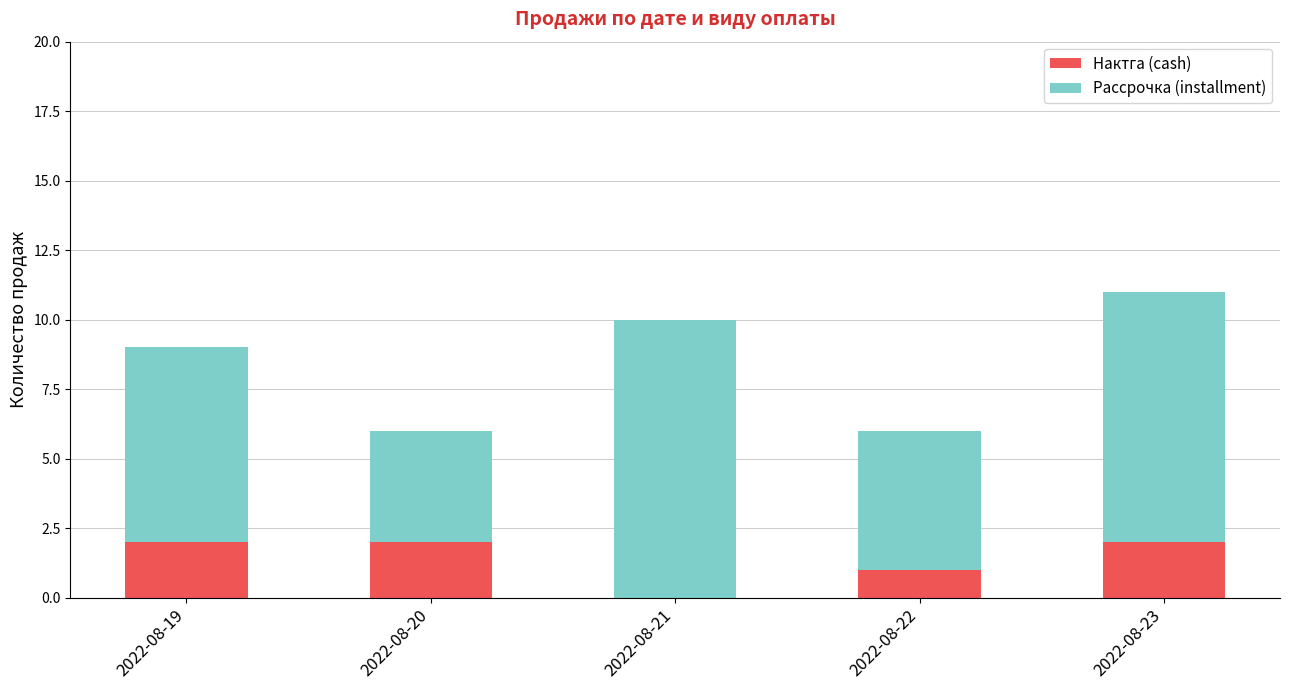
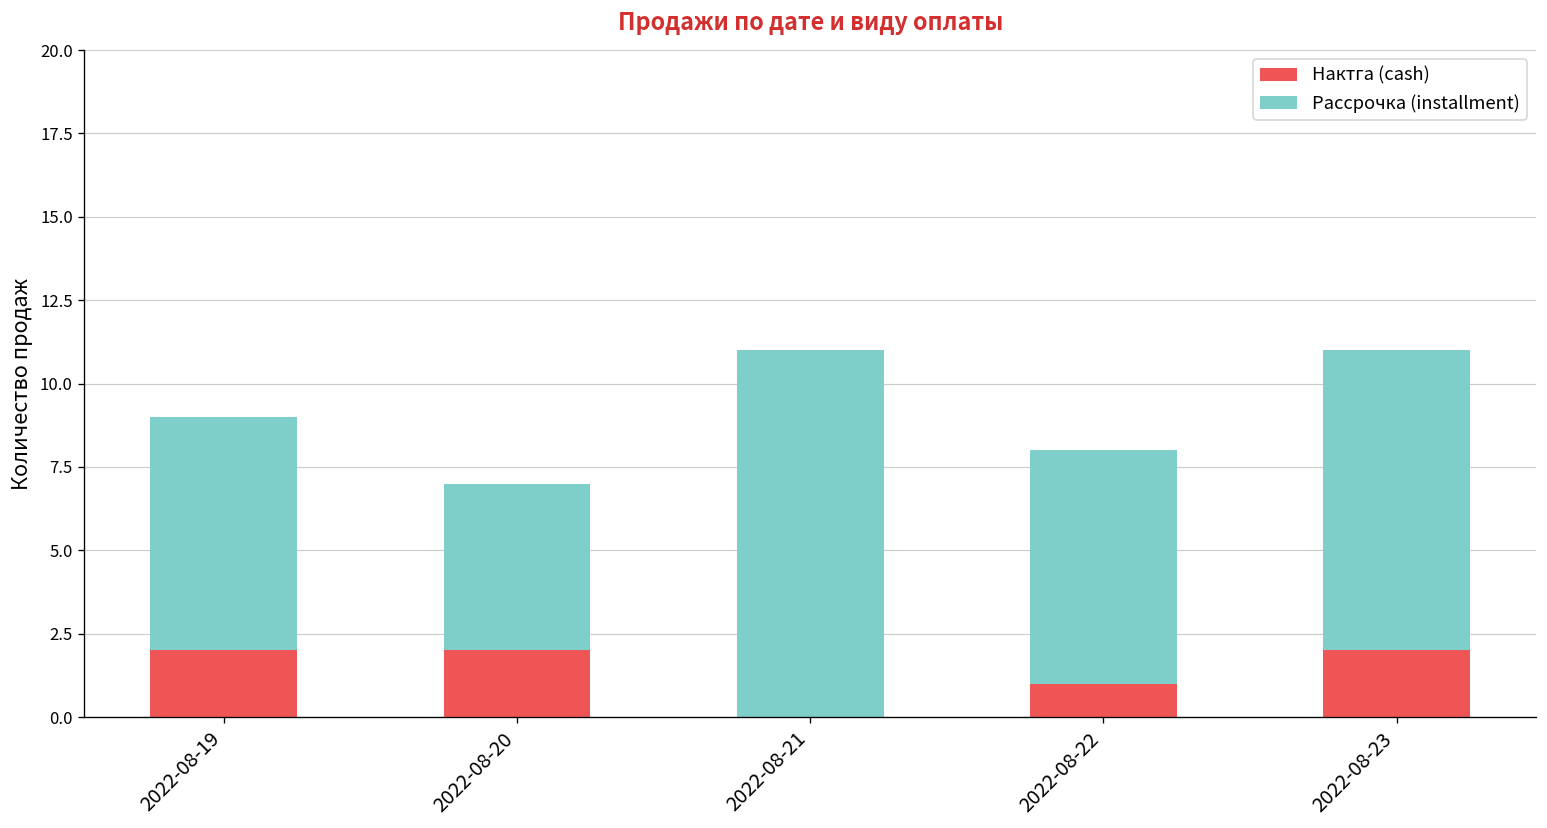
  {
    "Нактга (cash)": {
      "2022-08-19": 2,
      "2022-08-20": 2,
      "2022-08-21": 0,
      "2022-08-22": 1,
      "2022-08-23": 2
    },
    "Рассрочка (installment)": {
      "2022-08-19": 7,
-     "2022-08-20": 4,
-     "2022-08-21": 10,
-     "2022-08-22": 5,
+     "2022-08-20": 5,
+     "2022-08-21": 11,
+     "2022-08-22": 7,
      "2022-08-23": 9
    }
  }
